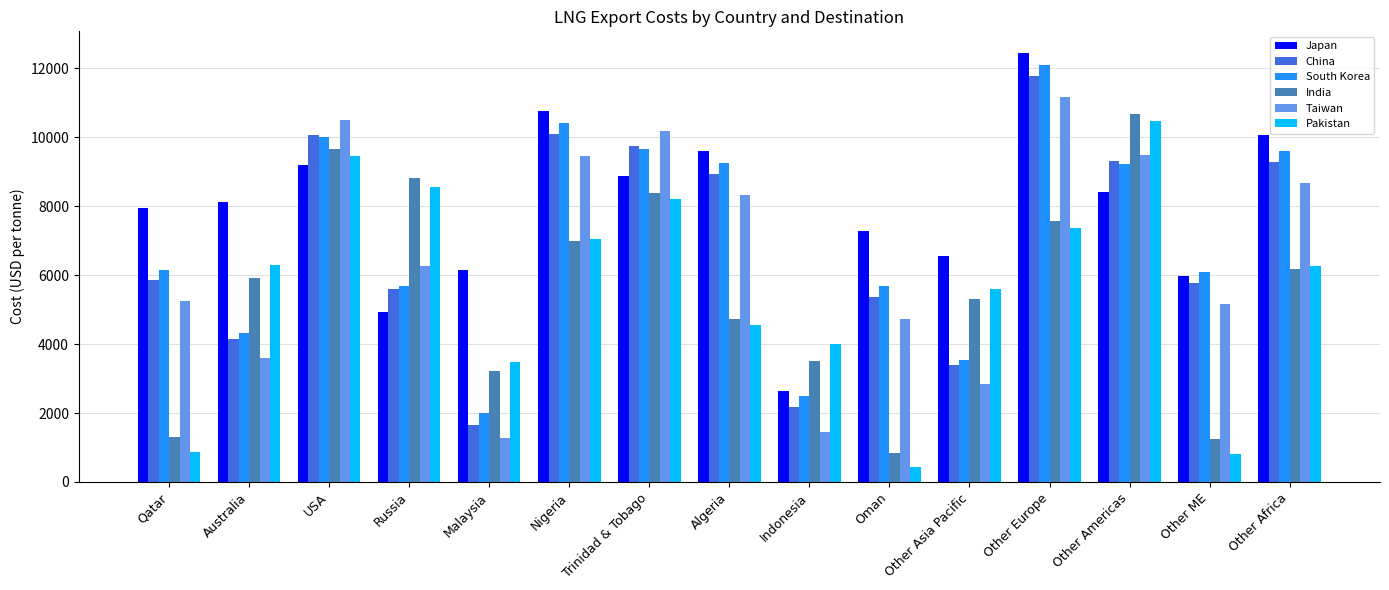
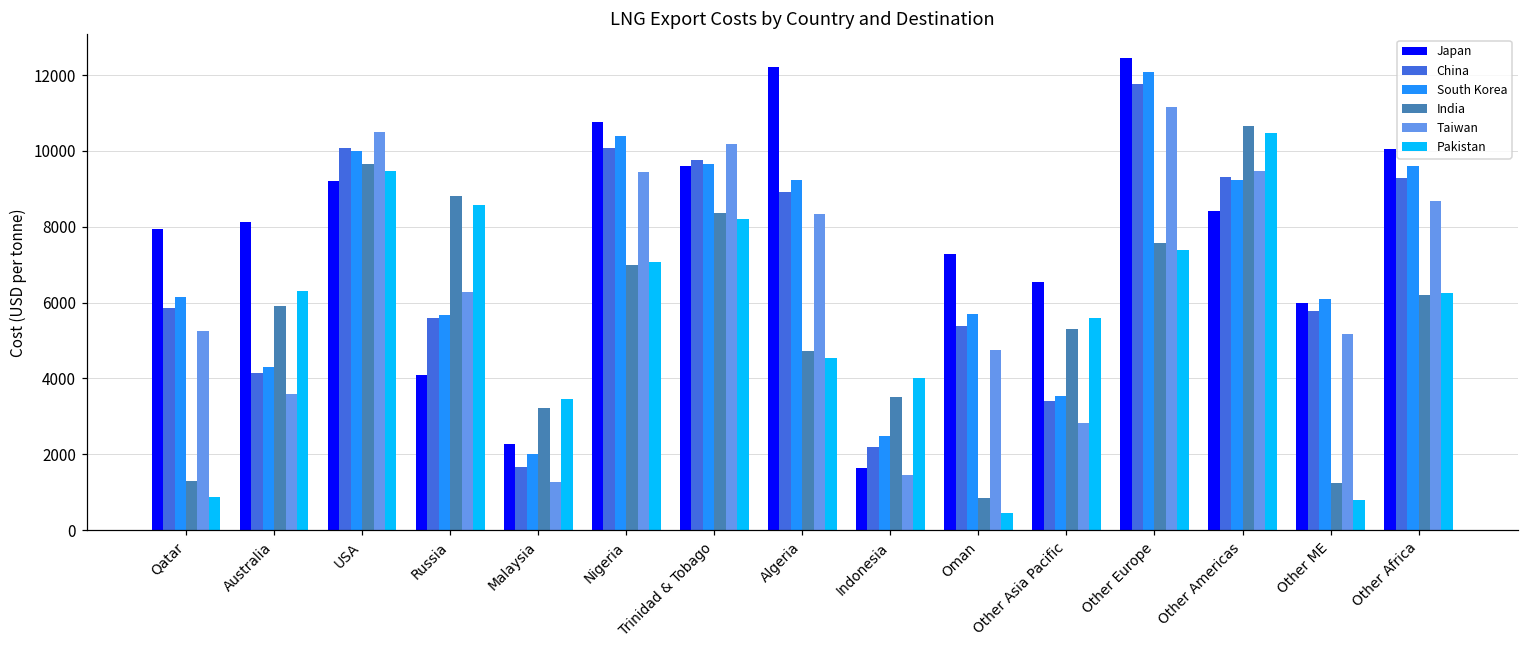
  {
    "Japan": {
      "Qatar": 7900,
      "Australia": 8100,
      "USA": 9200,
-     "Russia": 4900,
-     "Malaysia": 6200,
+     "Russia": 4100,
+     "Malaysia": 2300,
      "Nigeria": 10800,
-     "Trinidad & Tobago": 8900,
-     "Algeria": 9600,
-     "Indonesia": 2700,
+     "Trinidad & Tobago": 9600,
+     "Algeria": 12200,
+     "Indonesia": 1600,
      "Oman": 7300,
      "Other Asia Pacific": 6500,
      "Other Europe": 12500,
      "Other Americas": 8400,
      "Other ME": 6000,
      "Other Africa": 10100
    }
  }
